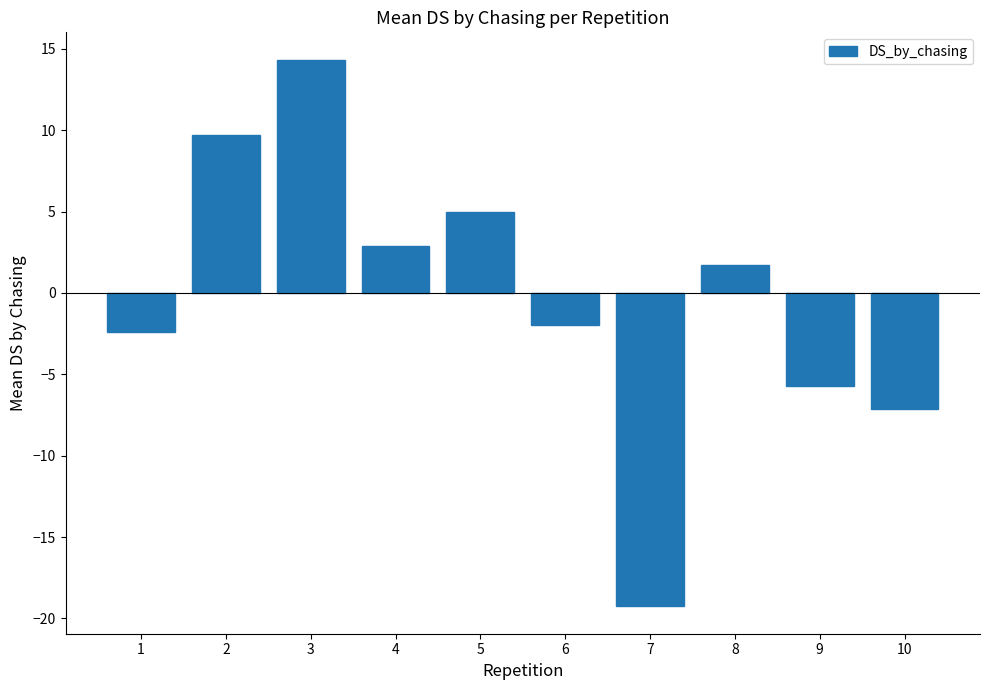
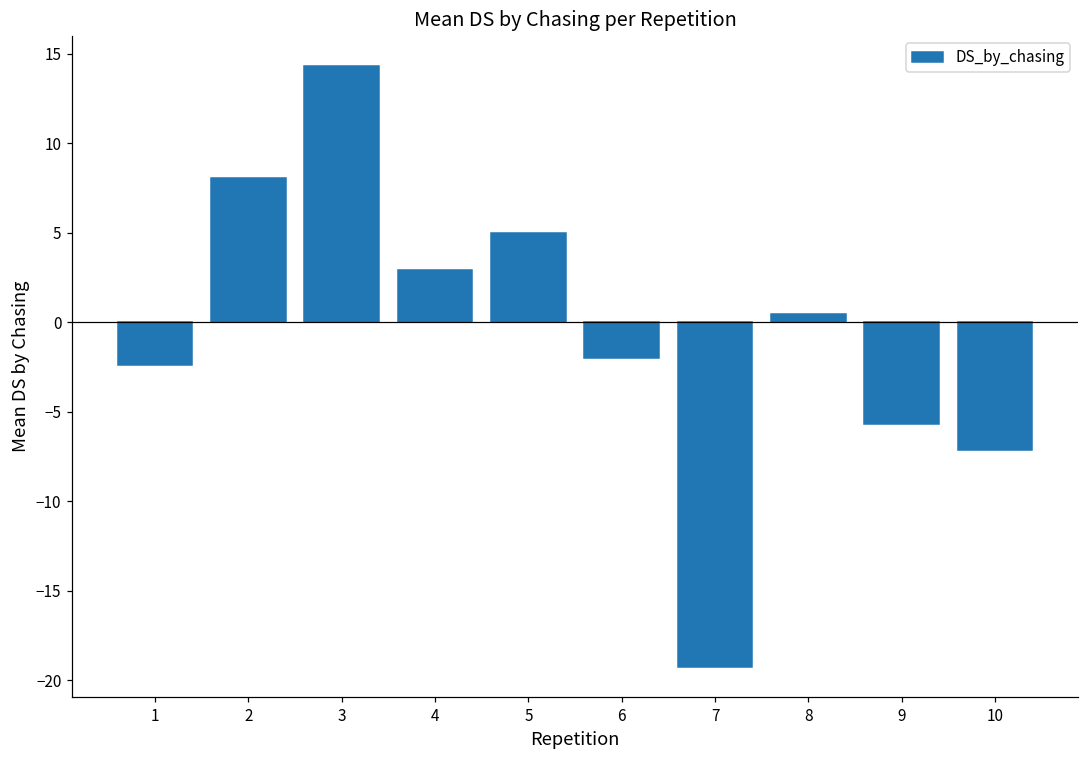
  {
    "1": -2.4,
-   "2": 9.7,
+   "2": 8.1,
    "3": 14.3,
    "4": 2.9,
    "5": 5.0,
    "6": -2.0,
    "7": -19.3,
-   "8": 1.7,
+   "8": 0.4,
    "9": -5.7,
    "10": -7.1
  }
